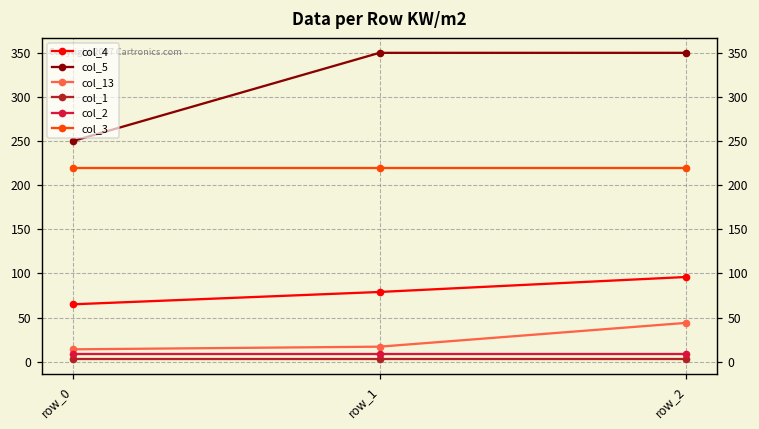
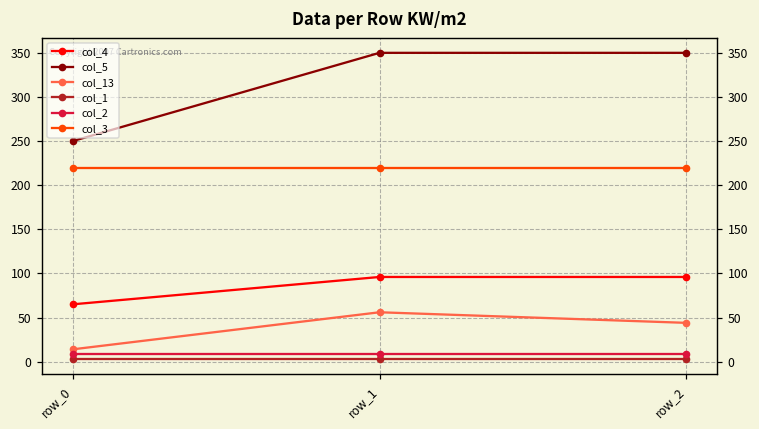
  {
    "col_4": {
      "row_0": 70,
-     "row_1": 80,
+     "row_1": 100,
      "row_2": 100
    },
    "col_5": {
      "row_1": 350,
      "row_2": 350
    },
    "col_13": {
      "row_0": 10,
-     "row_1": 20,
+     "row_1": 60,
      "row_2": 40
    },
    "col_3": {
      "row_0": 220,
      "row_1": 220,
      "row_2": 220
    }
  }
